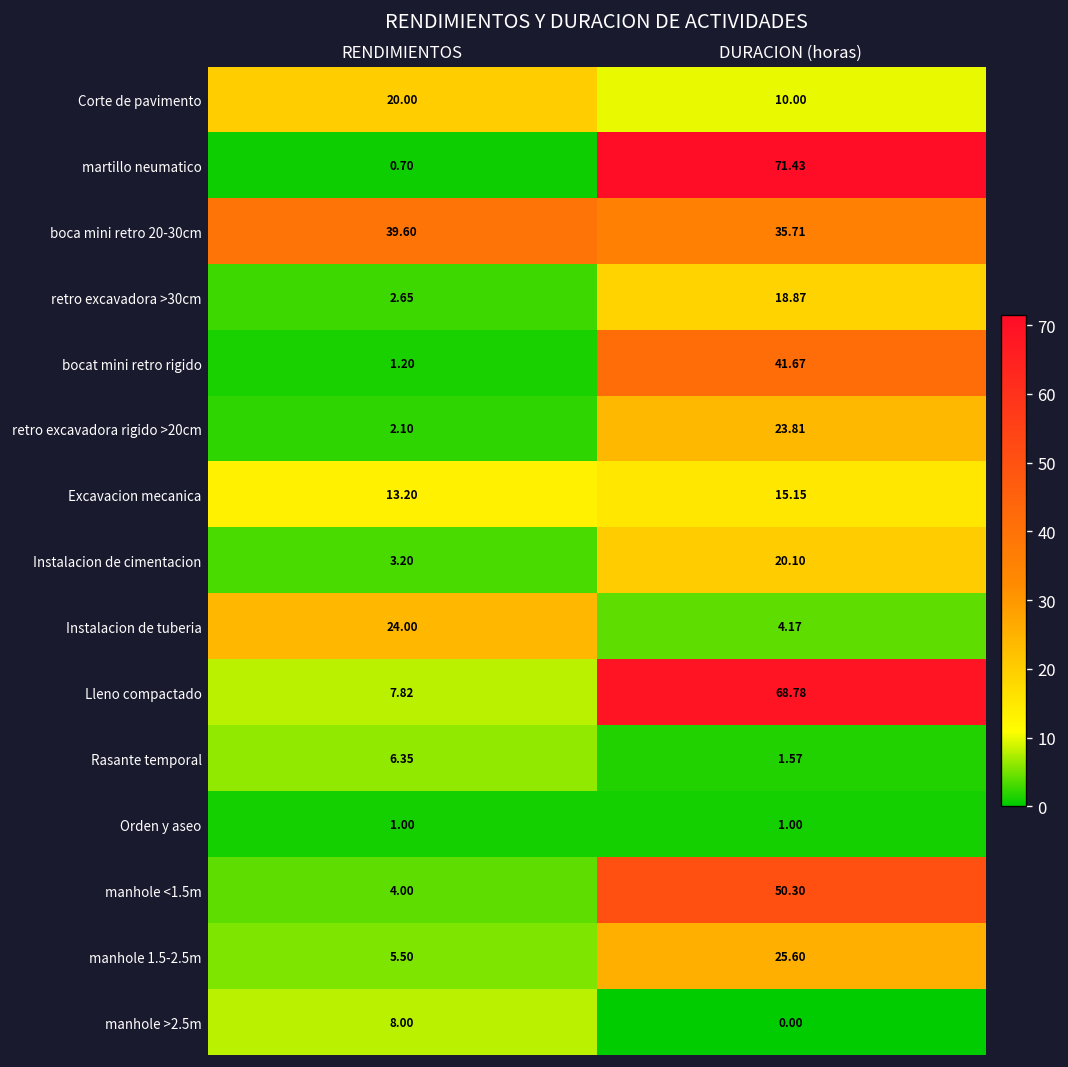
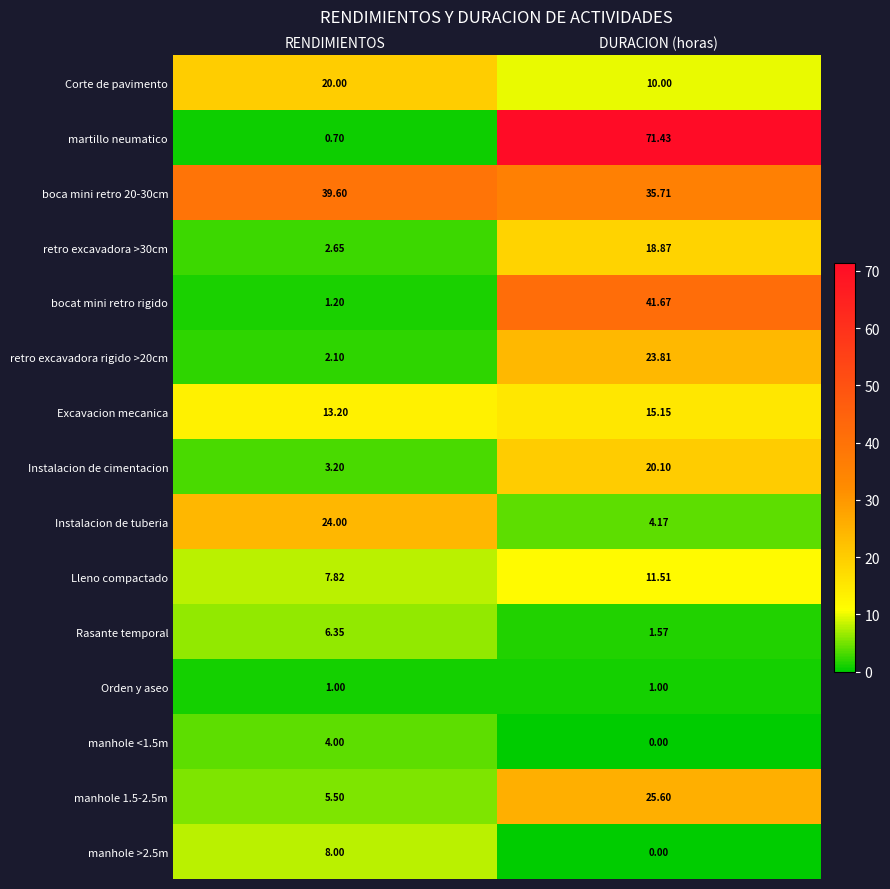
  {
    "Corte de pavimento": {
      "RENDIMIENTOS": 20.00,
      "DURACION (horas)": 10.00
    },
    "martillo neumatico": {
      "RENDIMIENTOS": 0.70,
      "DURACION (horas)": 71.43
    },
    "boca mini retro 20-30cm": {
      "RENDIMIENTOS": 39.60,
      "DURACION (horas)": 35.71
    },
    "retro excavadora >30cm": {
      "RENDIMIENTOS": 2.65,
      "DURACION (horas)": 18.87
    },
    "bocat mini retro rigido": {
      "RENDIMIENTOS": 1.20,
      "DURACION (horas)": 41.67
    },
    "retro excavadora rigido >20cm": {
      "RENDIMIENTOS": 2.10,
      "DURACION (horas)": 23.81
    },
    "Excavacion mecanica": {
      "RENDIMIENTOS": 13.20,
      "DURACION (horas)": 15.15
    },
    "Instalacion de cimentacion": {
      "RENDIMIENTOS": 3.20,
      "DURACION (horas)": 20.10
    },
    "Instalacion de tuberia": {
      "RENDIMIENTOS": 24.00,
      "DURACION (horas)": 4.17
    },
    "Lleno compactado": {
      "RENDIMIENTOS": 7.82,
-     "DURACION (horas)": 68.78
+     "DURACION (horas)": 11.51
    },
    "Rasante temporal": {
      "RENDIMIENTOS": 6.35,
      "DURACION (horas)": 1.57
    },
    "Orden y aseo": {
      "RENDIMIENTOS": 1.00,
      "DURACION (horas)": 1.00
    },
    "manhole <1.5m": {
      "RENDIMIENTOS": 4.00,
-     "DURACION (horas)": 50.30
+     "DURACION (horas)": 0.00
    },
    "manhole 1.5-2.5m": {
      "RENDIMIENTOS": 5.50,
      "DURACION (horas)": 25.60
    },
    "manhole >2.5m": {
      "RENDIMIENTOS": 8.00,
      "DURACION (horas)": 0.00
    }
  }
